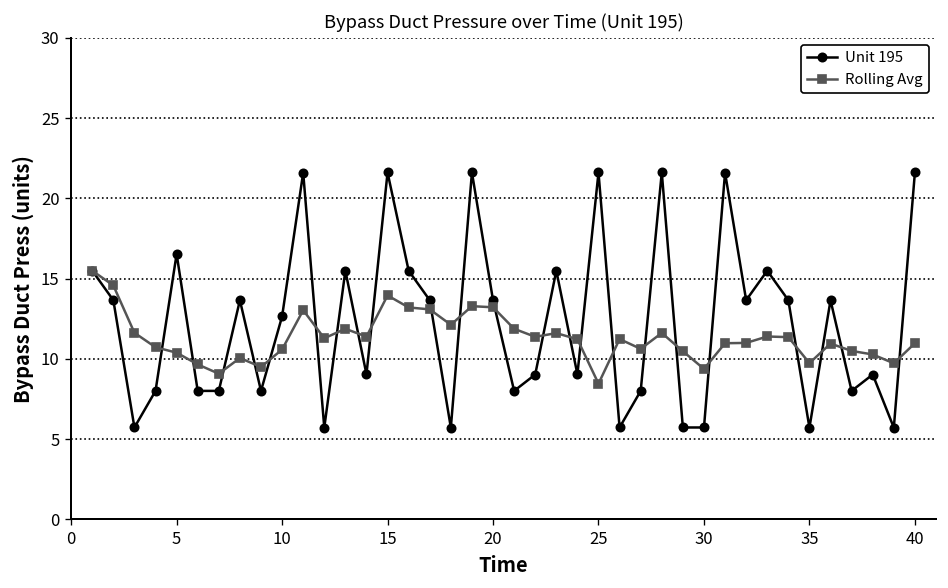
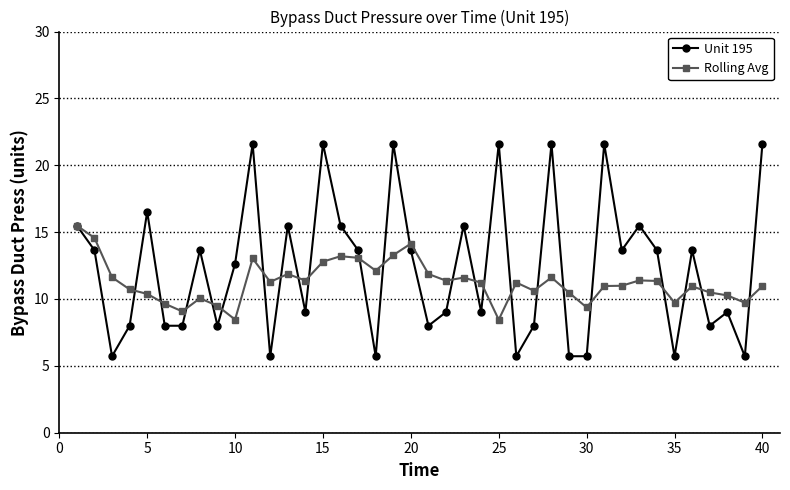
  {
    "Unit 195": {
      "5": 16.5,
      "10": 12.6,
      "15": 21.6,
      "20": 13.7,
      "25": 21.6,
      "30": 5.7,
      "35": 5.7,
      "40": 21.6
    },
    "Rolling Avg": {
      "5": 10.4,
-     "10": 10.6,
-     "15": 14.0,
-     "20": 13.2,
+     "10": 8.5,
+     "15": 12.8,
+     "20": 14.1,
      "25": 8.5,
      "30": 9.4,
      "35": 9.7,
      "40": 11.0
    }
  }
